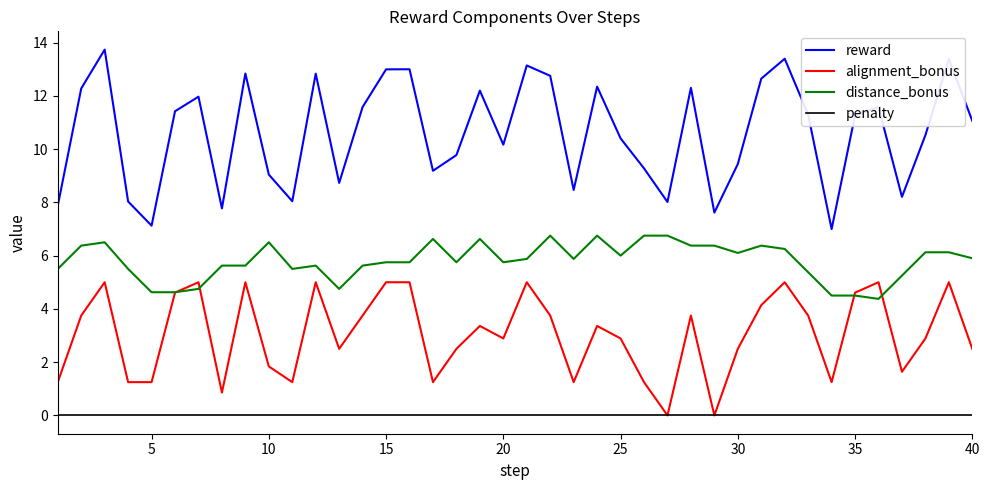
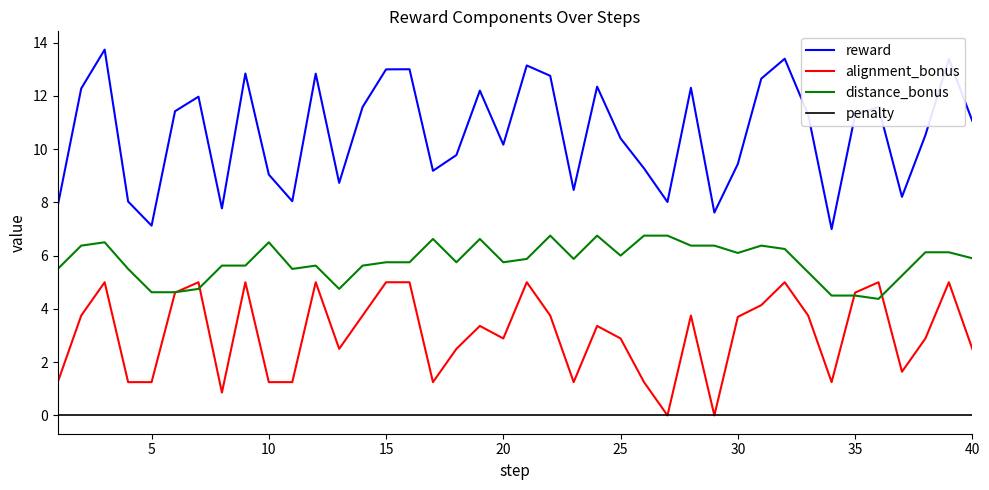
  {
    "reward": {
      "5": 7.1,
      "10": 9.0,
      "15": 13.0,
      "20": 10.2,
      "25": 10.4,
      "30": 9.4,
      "40": 11.1
    },
    "alignment_bonus": {
      "5": 1.3,
-     "10": 1.8,
+     "10": 1.3,
      "15": 5.0,
      "20": 2.9,
      "25": 2.9,
-     "30": 2.5,
+     "30": 3.7,
      "35": 4.6,
      "40": 2.5
    },
    "distance_bonus": {
      "5": 4.6,
      "10": 6.5,
      "15": 5.8,
      "20": 5.8,
      "25": 6.0,
      "30": 6.1,
      "35": 4.5,
      "40": 5.9
    },
    "penalty": {
      "5": 0.0,
      "10": 0.0,
      "15": 0.0,
      "20": 0.0,
      "25": 0.0,
      "30": 0.0,
      "35": 0.0,
      "40": 0.0
    }
  }
